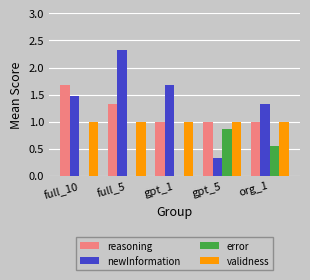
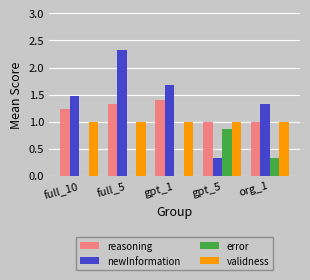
  {
    "reasoning": {
-     "full_10": 1.7,
+     "full_10": 1.2,
      "full_5": 1.3,
-     "gpt_1": 1.0,
+     "gpt_1": 1.4,
      "gpt_5": 1.0,
      "org_1": 1.0
    },
    "newInformation": {
      "full_10": 1.5,
      "full_5": 2.3,
      "gpt_1": 1.7,
      "gpt_5": 0.3,
      "org_1": 1.3
    },
    "error": {
      "full_10": 0.0,
      "full_5": 0.0,
      "gpt_1": 0.0,
      "gpt_5": 0.9,
-     "org_1": 0.6
+     "org_1": 0.3
    },
    "validness": {
      "full_10": 1.0,
      "full_5": 1.0,
      "gpt_1": 1.0,
      "gpt_5": 1.0,
      "org_1": 1.0
    }
  }
